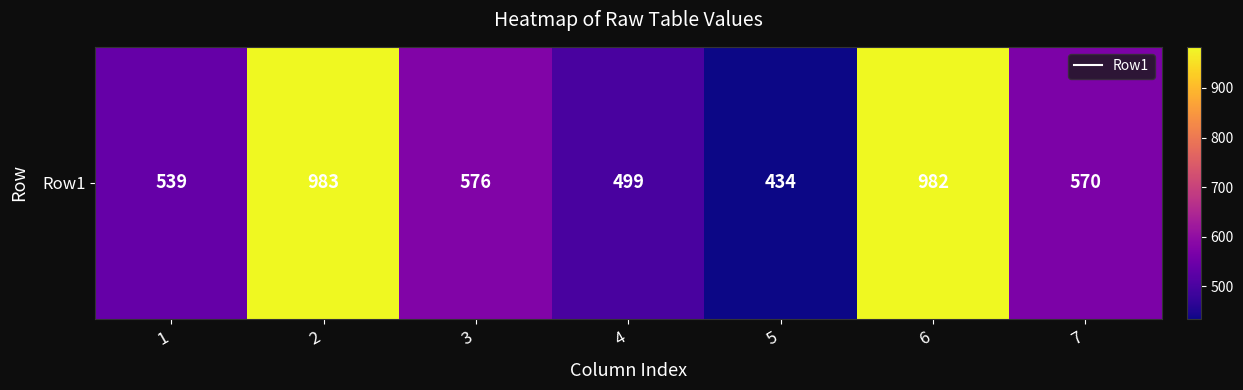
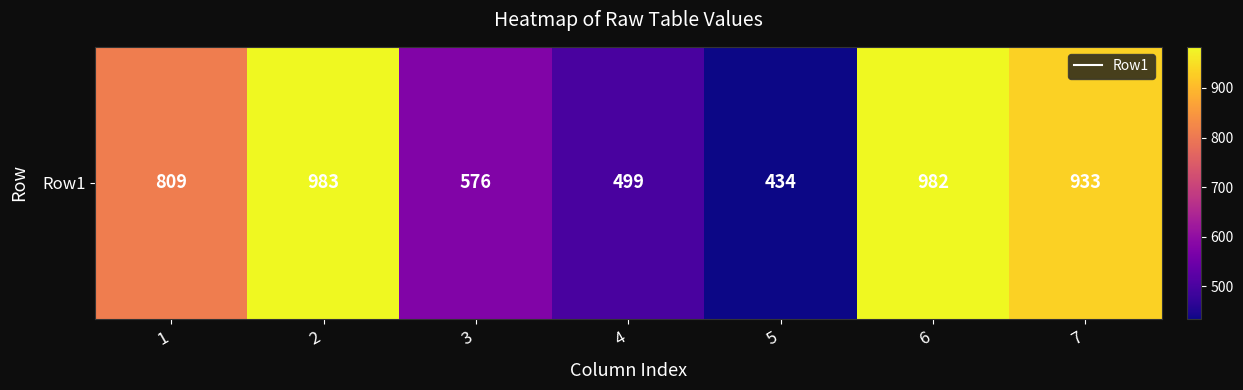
  {
    "Row1": {
-     "1": 539,
+     "1": 809,
      "2": 983,
      "3": 576,
      "4": 499,
      "5": 434,
      "6": 982,
-     "7": 570
+     "7": 933
    }
  }
